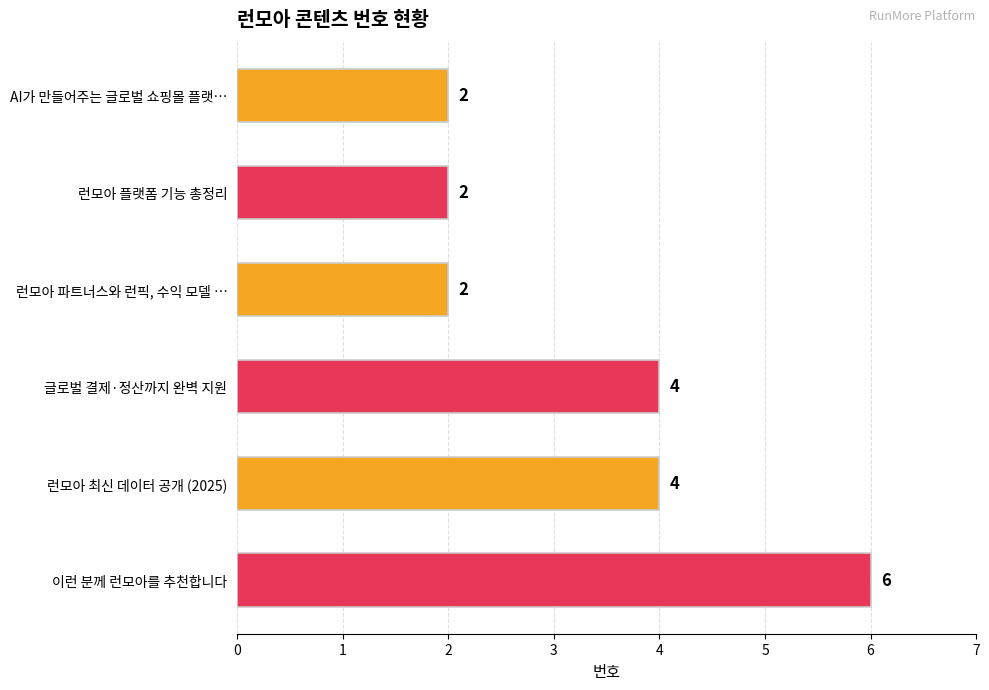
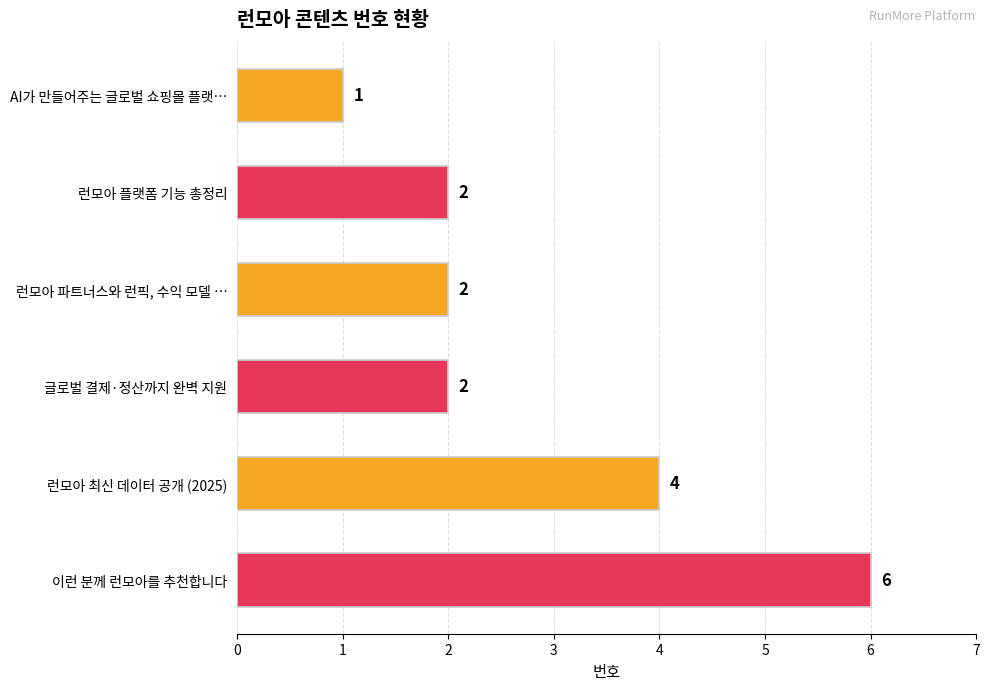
  {
-   "AI가 만들어주는 글로벌 쇼핑몰 플랫…": 2,
+   "AI가 만들어주는 글로벌 쇼핑몰 플랫…": 1,
    "런모아 플랫폼 기능 총정리": 2,
    "런모아 파트너스와 런픽, 수익 모델 …": 2,
-   "글로벌 결제·정산까지 완벽 지원": 4,
+   "글로벌 결제·정산까지 완벽 지원": 2,
    "런모아 최신 데이터 공개 (2025)": 4,
    "이런 분께 런모아를 추천합니다": 6
  }
